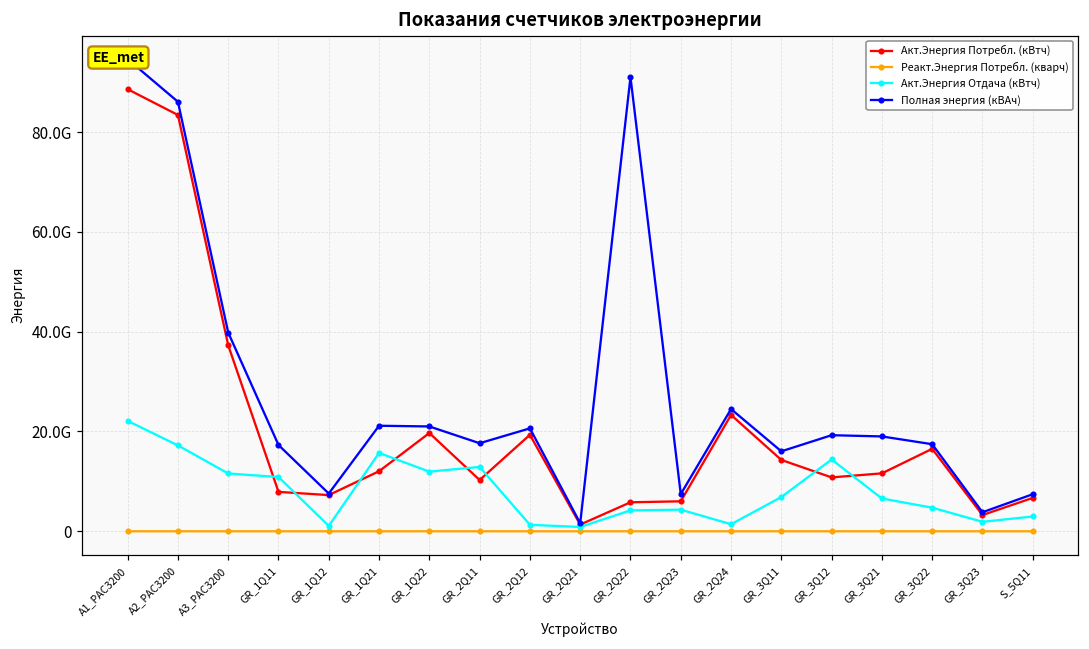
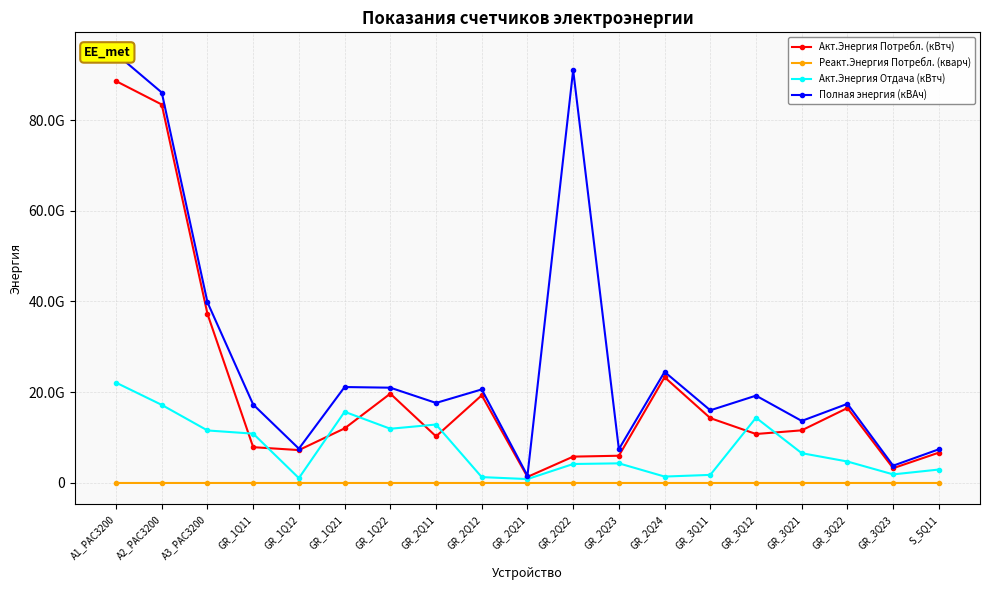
  {
    "Акт.Энергия Потребл. (кВтч)": {
      "A1_PAC3200": 89000000000,
      "A2_PAC3200": 83000000000,
      "A3_PAC3200": 37000000000,
      "GR_1Q11": 8000000000,
      "GR_1Q21": 12000000000,
      "GR_1Q22": 20000000000,
      "GR_2Q11": 10000000000,
      "GR_2Q12": 19000000000,
      "GR_2Q22": 6000000000,
      "GR_2Q23": 6000000000,
      "GR_2Q24": 23000000000,
      "GR_3Q11": 14000000000,
      "GR_3Q12": 11000000000,
      "GR_3Q21": 12000000000,
      "GR_3Q22": 17000000000,
      "S_5Q11": 7000000000
    },
    "Реакт.Энергия Потребл. (кварч)": {
      "A1_PAC3200": 0,
      "A2_PAC3200": 0,
      "A3_PAC3200": 0,
      "GR_1Q11": 0,
      "GR_1Q12": 0,
      "GR_1Q21": 0,
      "GR_1Q22": 0,
      "GR_2Q11": 0,
      "GR_2Q12": 0,
      "GR_2Q21": 0,
      "GR_2Q22": 0,
      "GR_2Q23": 0,
      "GR_2Q24": 0,
      "GR_3Q11": 0,
      "GR_3Q12": 0,
      "GR_3Q21": 0,
      "GR_3Q22": 0,
      "GR_3Q23": 0,
      "S_5Q11": 0
    },
    "Акт.Энергия Отдача (кВтч)": {
      "A1_PAC3200": 22000000000,
      "A2_PAC3200": 17000000000,
      "A3_PAC3200": 12000000000,
      "GR_1Q11": 11000000000,
      "GR_1Q12": 1000000000,
      "GR_1Q21": 16000000000,
      "GR_1Q22": 12000000000,
      "GR_2Q11": 13000000000,
      "GR_2Q12": 1000000000,
      "GR_2Q22": 4000000000,
      "GR_2Q23": 4000000000,
      "GR_2Q24": 1000000000,
-     "GR_3Q11": 7000000000,
+     "GR_3Q11": 2000000000,
      "GR_3Q12": 14000000000,
      "GR_3Q21": 7000000000,
      "GR_3Q22": 5000000000,
      "GR_3Q23": 2000000000,
      "S_5Q11": 3000000000
    },
    "Полная энергия (кВАч)": {
      "A2_PAC3200": 86000000000,
      "A3_PAC3200": 40000000000,
      "GR_1Q11": 17000000000,
      "GR_1Q21": 21000000000,
      "GR_1Q22": 21000000000,
      "GR_2Q11": 18000000000,
      "GR_2Q12": 21000000000,
      "GR_2Q22": 91000000000,
      "GR_2Q23": 7000000000,
      "GR_2Q24": 24000000000,
      "GR_3Q11": 16000000000,
      "GR_3Q12": 19000000000,
-     "GR_3Q21": 19000000000,
+     "GR_3Q21": 14000000000,
      "GR_3Q22": 17000000000,
      "S_5Q11": 7000000000
    }
  }
